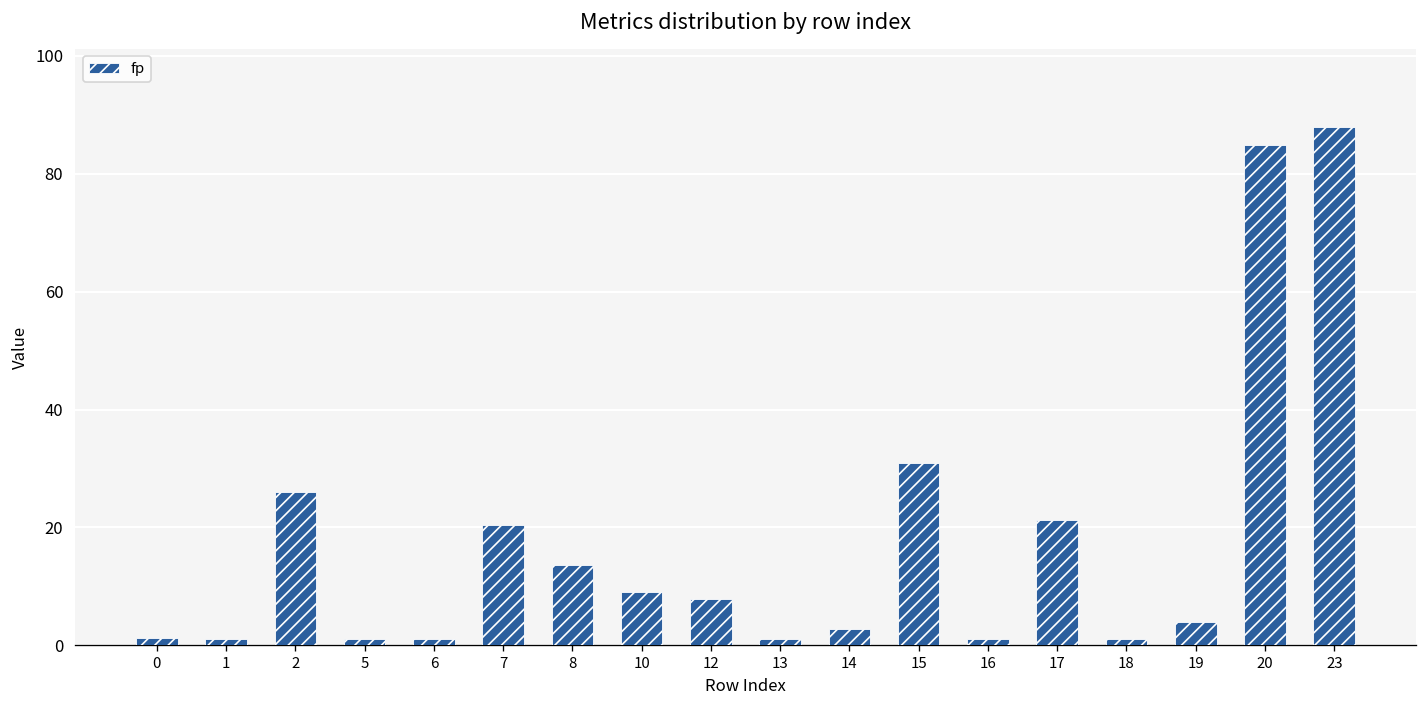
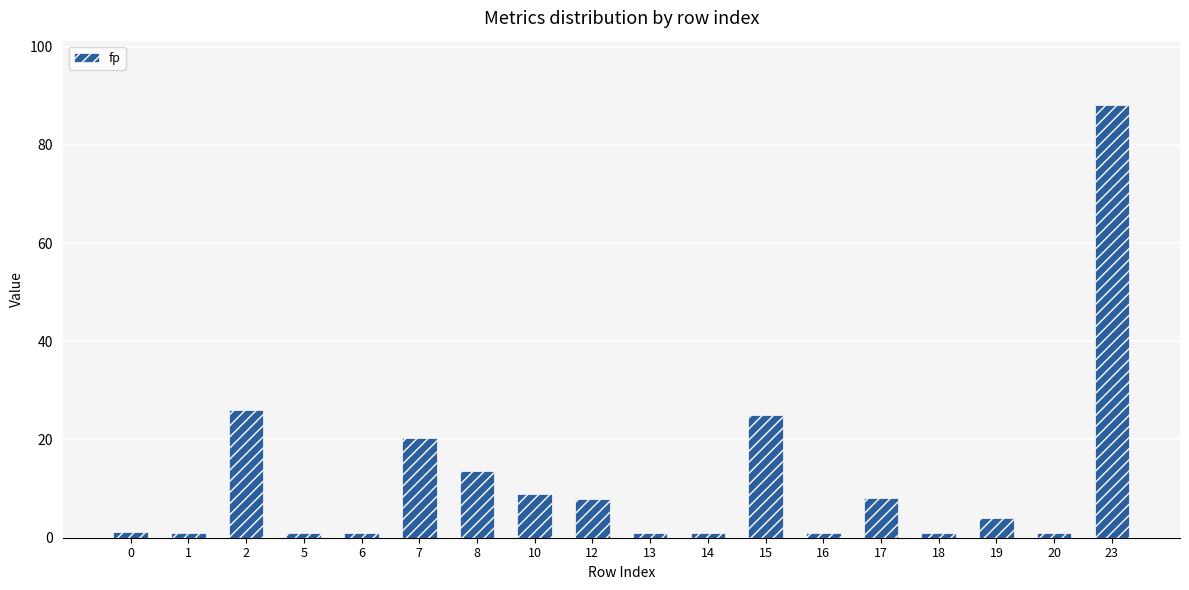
  {
    "0": 1,
    "1": 1,
    "2": 26,
    "5": 1,
    "6": 1,
    "7": 20,
    "8": 14,
    "10": 9,
    "12": 8,
    "13": 1,
-   "14": 3,
-   "15": 31,
+   "14": 1,
+   "15": 25,
    "16": 1,
-   "17": 21,
+   "17": 8,
    "18": 1,
    "19": 4,
-   "20": 85,
+   "20": 1,
    "23": 88
  }
